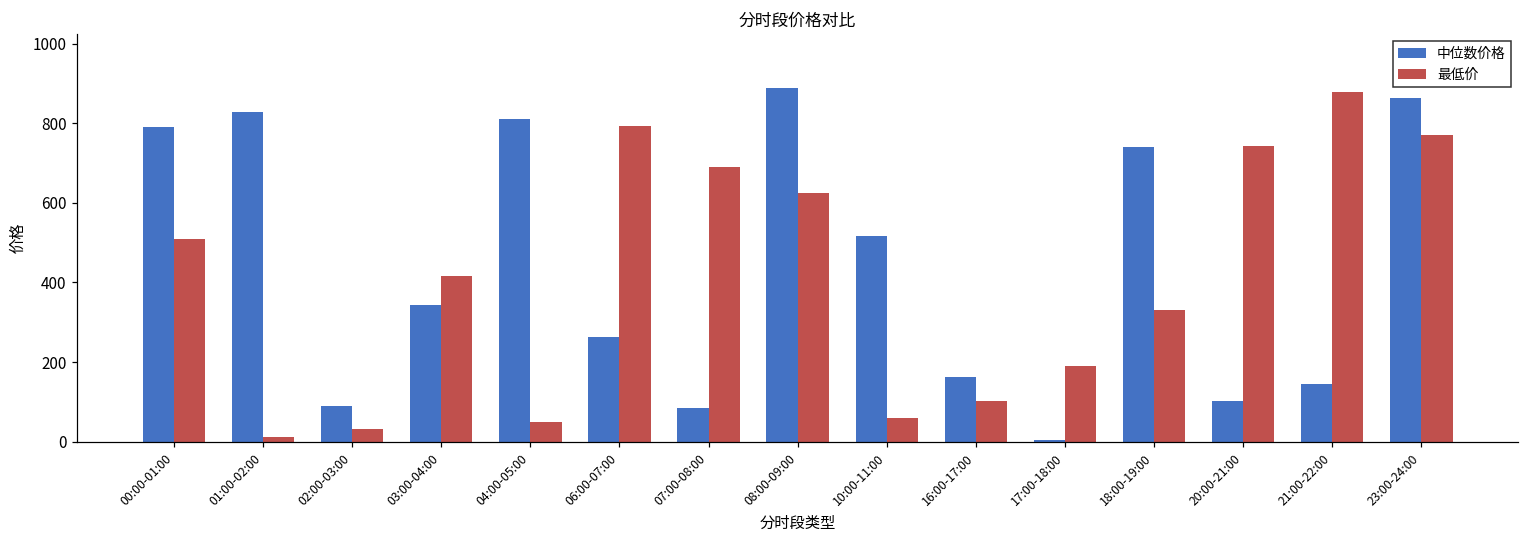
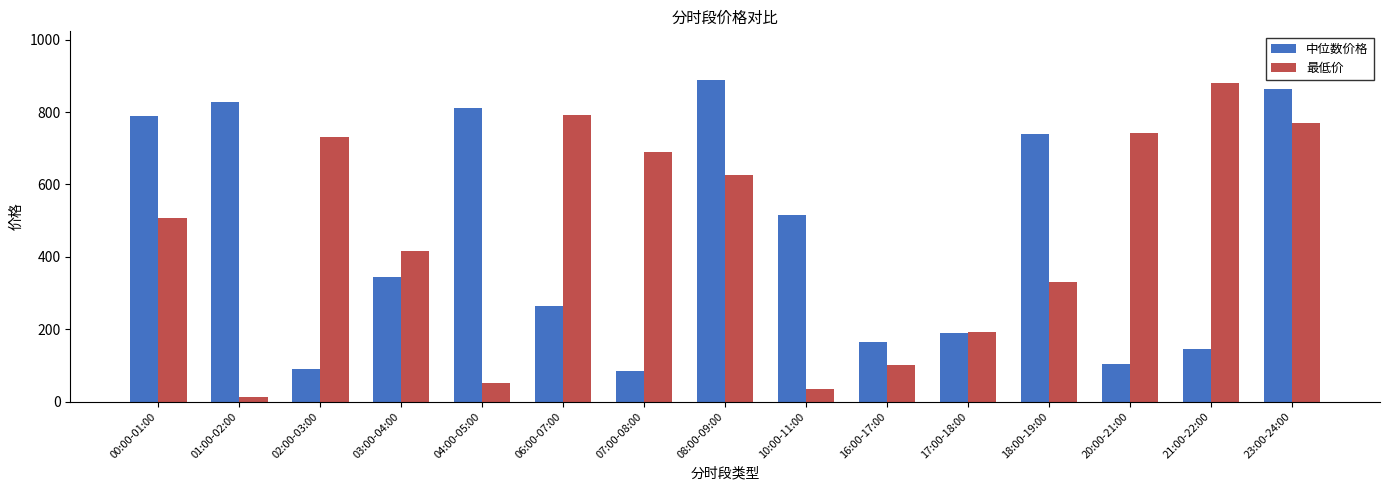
  {
    "中位数价格": {
      "00:00-01:00": 790,
      "01:00-02:00": 830,
      "02:00-03:00": 90,
      "03:00-04:00": 340,
      "04:00-05:00": 810,
      "06:00-07:00": 260,
      "07:00-08:00": 80,
      "08:00-09:00": 890,
      "10:00-11:00": 520,
      "16:00-17:00": 160,
-     "17:00-18:00": 0,
+     "17:00-18:00": 190,
      "18:00-19:00": 740,
      "20:00-21:00": 100,
      "21:00-22:00": 150,
      "23:00-24:00": 860
    },
    "最低价": {
      "00:00-01:00": 510,
      "01:00-02:00": 10,
-     "02:00-03:00": 30,
+     "02:00-03:00": 730,
      "03:00-04:00": 420,
      "04:00-05:00": 50,
      "06:00-07:00": 790,
      "07:00-08:00": 690,
      "08:00-09:00": 630,
-     "10:00-11:00": 60,
+     "10:00-11:00": 40,
      "16:00-17:00": 100,
      "17:00-18:00": 190,
      "18:00-19:00": 330,
      "20:00-21:00": 740,
      "21:00-22:00": 880,
      "23:00-24:00": 770
    }
  }
